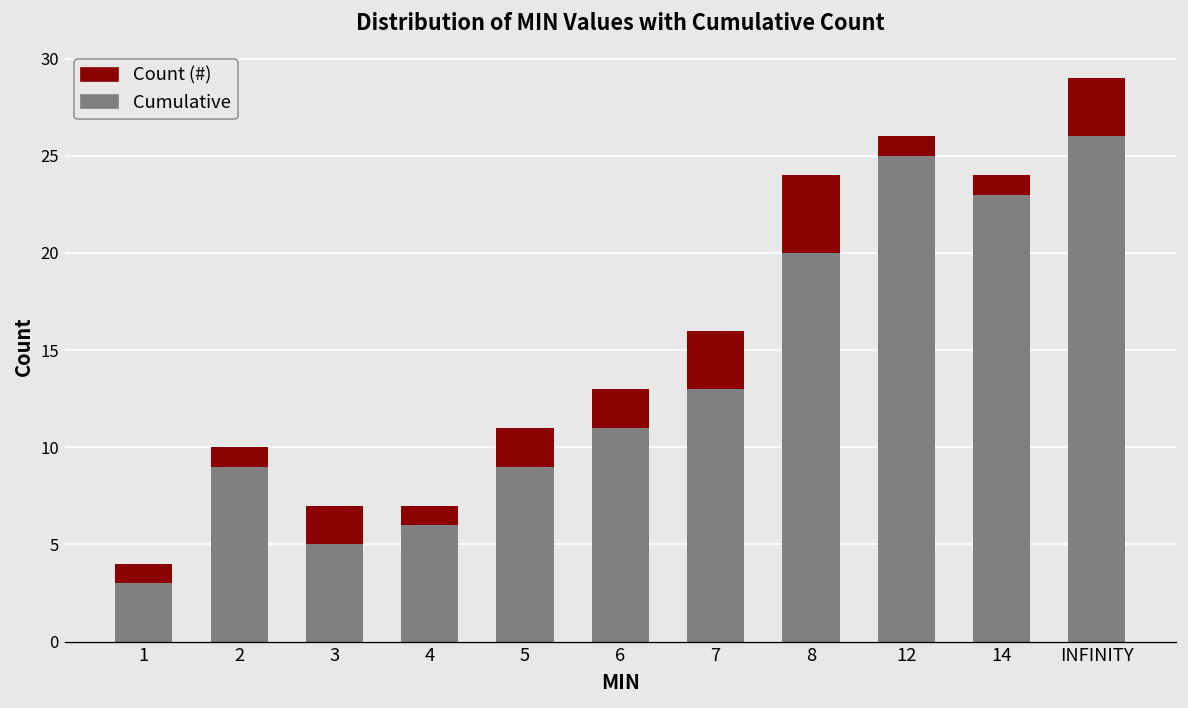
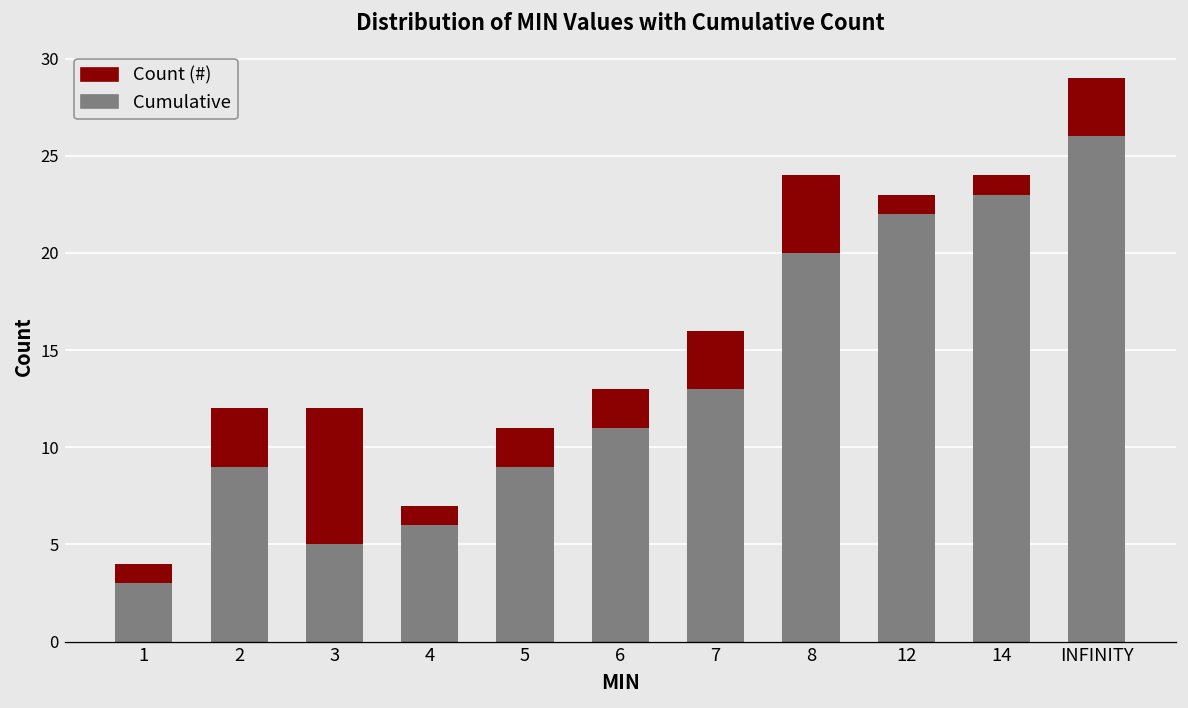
  {
    "Cumulative": {
      "1": 3,
      "2": 9,
      "3": 5,
      "4": 6,
      "5": 9,
      "6": 11,
      "7": 13,
      "8": 20,
-     "12": 25,
+     "12": 22,
      "14": 23,
      "INFINITY": 26
    },
    "Count (#)": {
      "1": 1,
-     "2": 1,
-     "3": 2,
+     "2": 3,
+     "3": 7,
      "4": 1,
      "5": 2,
      "6": 2,
      "7": 3,
      "8": 4,
      "12": 1,
      "14": 1,
      "INFINITY": 3
    }
  }
